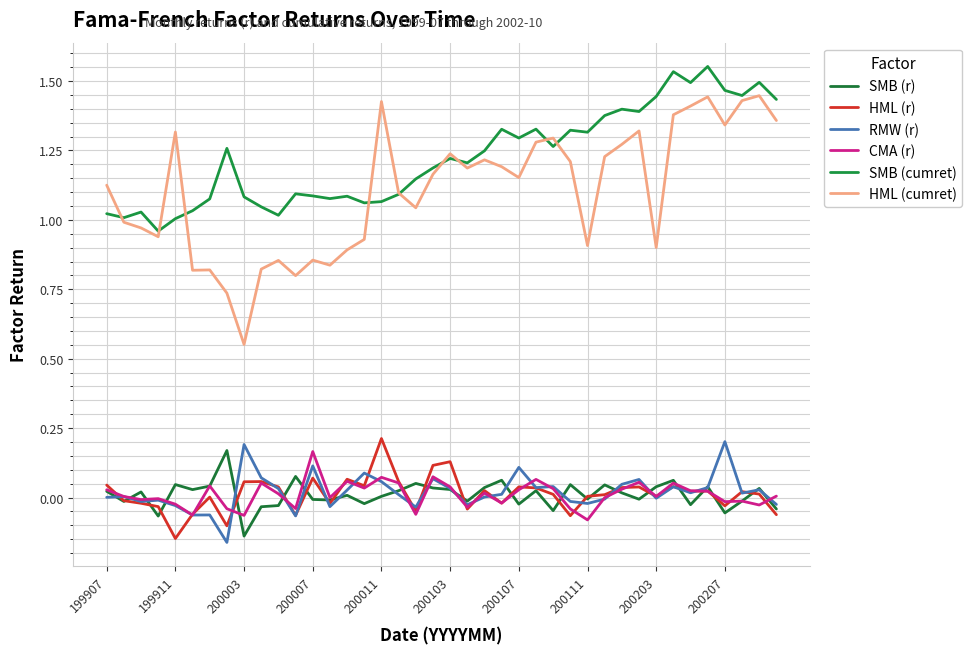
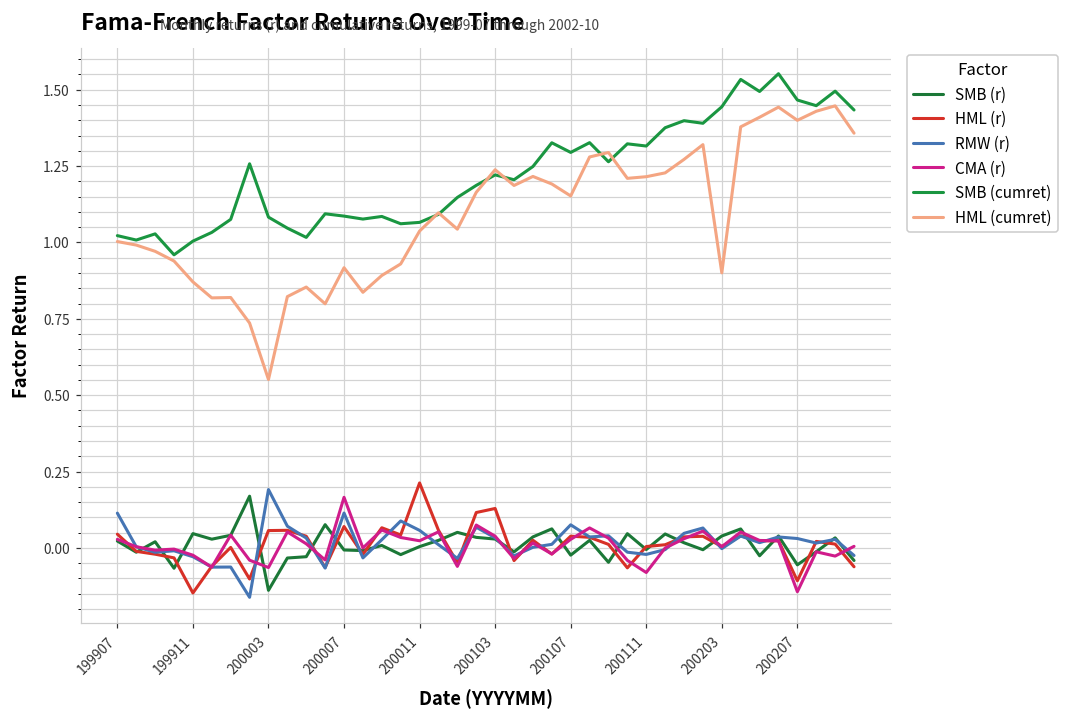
  {
    "HML (r)": {
      "199907": 0.04,
      "199911": -0.15,
      "200003": 0.06,
      "200007": 0.07,
      "200011": 0.21,
      "200103": 0.13,
      "200107": 0.04,
      "200111": 0.00,
-     "200207": -0.03
+     "200207": -0.11
    },
    "RMW (r)": {
-     "199907": 0.00,
+     "199907": 0.11,
      "200003": 0.19,
      "200007": 0.11,
      "200011": 0.06,
-     "200107": 0.11,
+     "200107": 0.08,
      "200111": -0.02,
-     "200207": 0.20
+     "200207": 0.03
    },
    "CMA (r)": {
      "200003": -0.06,
      "200007": 0.17,
-     "200011": 0.07,
+     "200011": 0.02,
      "200107": 0.03,
      "200111": -0.08,
-     "200207": -0.01
+     "200207": -0.14
    },
    "HML (cumret)": {
-     "199907": 1.12,
-     "199911": 1.32,
+     "199907": 1.00,
+     "199911": 0.87,
      "200003": 0.55,
-     "200007": 0.86,
-     "200011": 1.43,
+     "200007": 0.92,
+     "200011": 1.04,
      "200103": 1.24,
      "200107": 1.15,
-     "200111": 0.91,
+     "200111": 1.22,
      "200203": 0.90,
-     "200207": 1.34
+     "200207": 1.40
    }
  }
